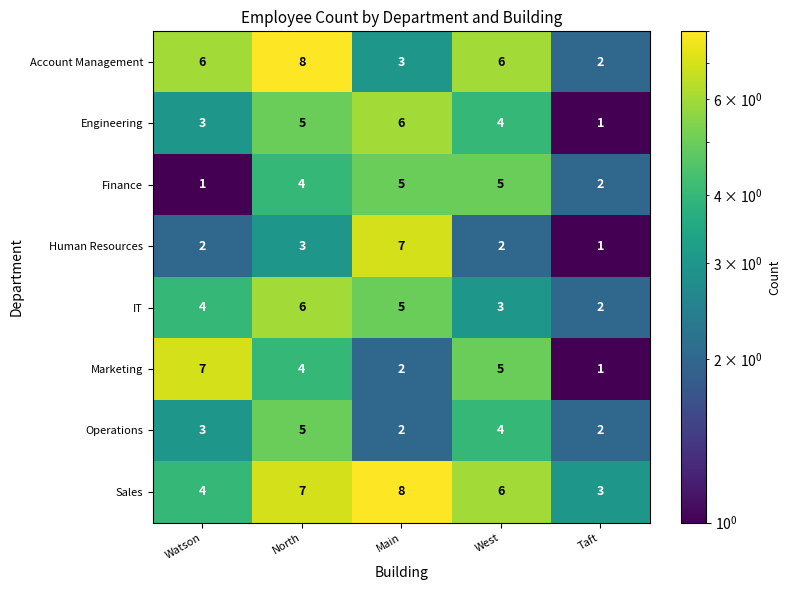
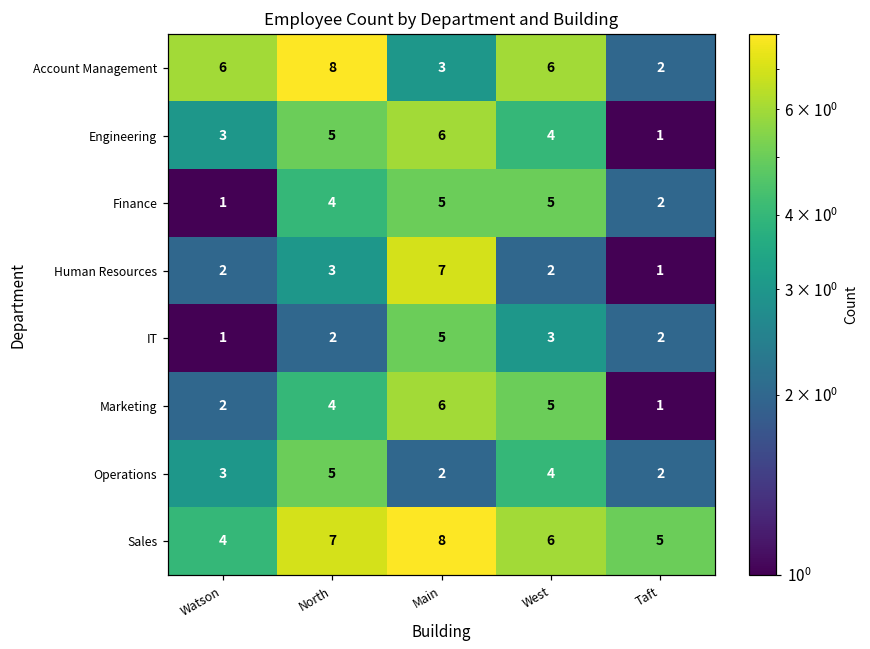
  {
    "Account Management": {
      "Watson": 6,
      "North": 8,
      "Main": 3,
      "West": 6,
      "Taft": 2
    },
    "Engineering": {
      "Watson": 3,
      "North": 5,
      "Main": 6,
      "West": 4,
      "Taft": 1
    },
    "Finance": {
      "Watson": 1,
      "North": 4,
      "Main": 5,
      "West": 5,
      "Taft": 2
    },
    "Human Resources": {
      "Watson": 2,
      "North": 3,
      "Main": 7,
      "West": 2,
      "Taft": 1
    },
    "IT": {
-     "Watson": 4,
-     "North": 6,
+     "Watson": 1,
+     "North": 2,
      "Main": 5,
      "West": 3,
      "Taft": 2
    },
    "Marketing": {
-     "Watson": 7,
+     "Watson": 2,
      "North": 4,
-     "Main": 2,
+     "Main": 6,
      "West": 5,
      "Taft": 1
    },
    "Operations": {
      "Watson": 3,
      "North": 5,
      "Main": 2,
      "West": 4,
      "Taft": 2
    },
    "Sales": {
      "Watson": 4,
      "North": 7,
      "Main": 8,
      "West": 6,
-     "Taft": 3
+     "Taft": 5
    }
  }
